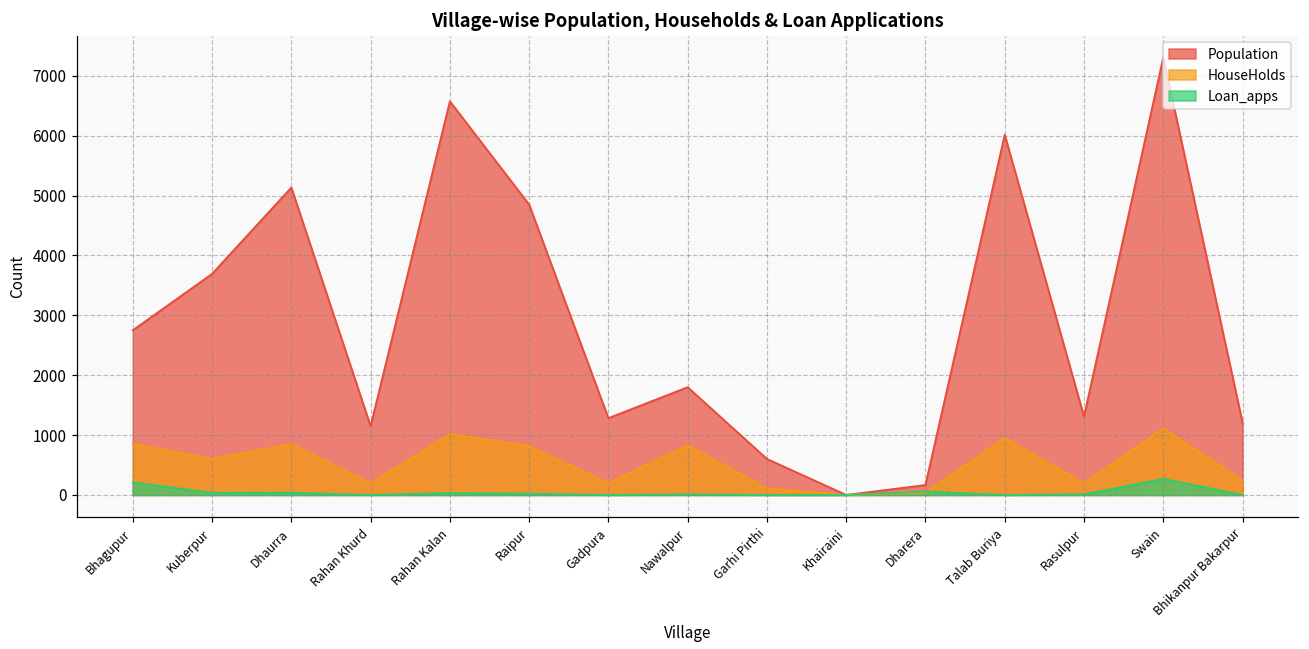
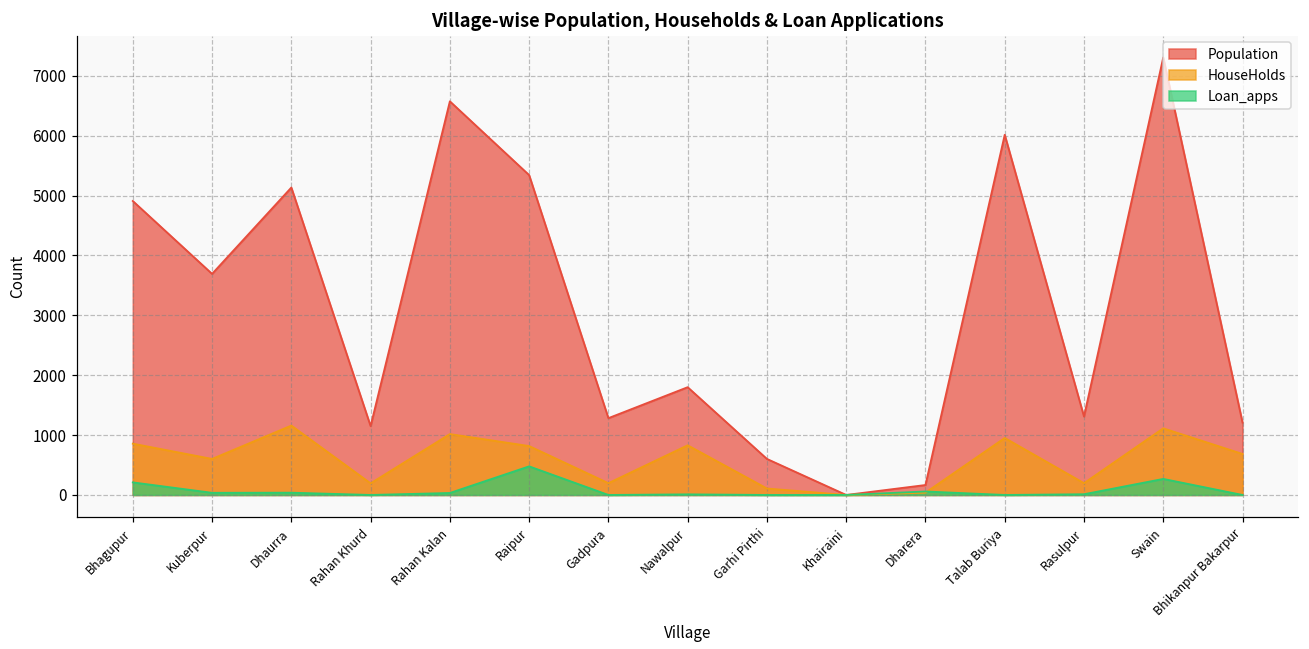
  {
    "Population": {
-     "Bhagupur": 2800,
+     "Bhagupur": 4900,
      "Kuberpur": 3700,
      "Dhaurra": 5100,
      "Rahan Khurd": 1200,
      "Rahan Kalan": 6600,
-     "Raipur": 4900,
+     "Raipur": 5300,
      "Gadpura": 1300,
      "Nawalpur": 1800,
      "Garhi Pirthi": 600,
      "Dharera": 200,
      "Talab Buriya": 6000,
      "Rasulpur": 1300,
      "Swain": 7300,
      "Bhikanpur Bakarpur": 1200
    },
    "HouseHolds": {
      "Bhagupur": 900,
      "Kuberpur": 600,
-     "Dhaurra": 900,
+     "Dhaurra": 1200,
      "Rahan Khurd": 200,
      "Rahan Kalan": 1000,
      "Raipur": 800,
      "Gadpura": 200,
      "Nawalpur": 800,
      "Garhi Pirthi": 100,
      "Talab Buriya": 1000,
      "Rasulpur": 200,
      "Swain": 1100,
-     "Bhikanpur Bakarpur": 200
+     "Bhikanpur Bakarpur": 700
    },
    "Loan_apps": {
      "Bhagupur": 200,
      "Kuberpur": 0,
      "Dhaurra": 0,
      "Rahan Khurd": 0,
      "Rahan Kalan": 0,
-     "Raipur": 0,
+     "Raipur": 500,
      "Gadpura": 0,
      "Nawalpur": 0,
      "Garhi Pirthi": 0,
      "Talab Buriya": 0,
      "Rasulpur": 0,
      "Swain": 300,
      "Bhikanpur Bakarpur": 0
    }
  }
